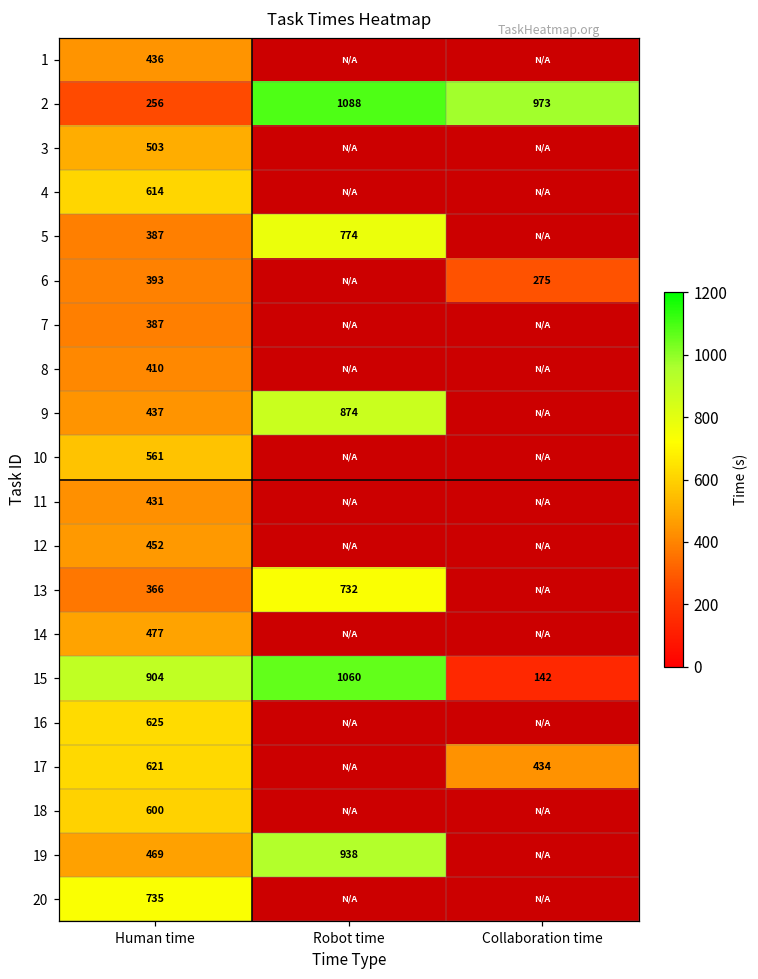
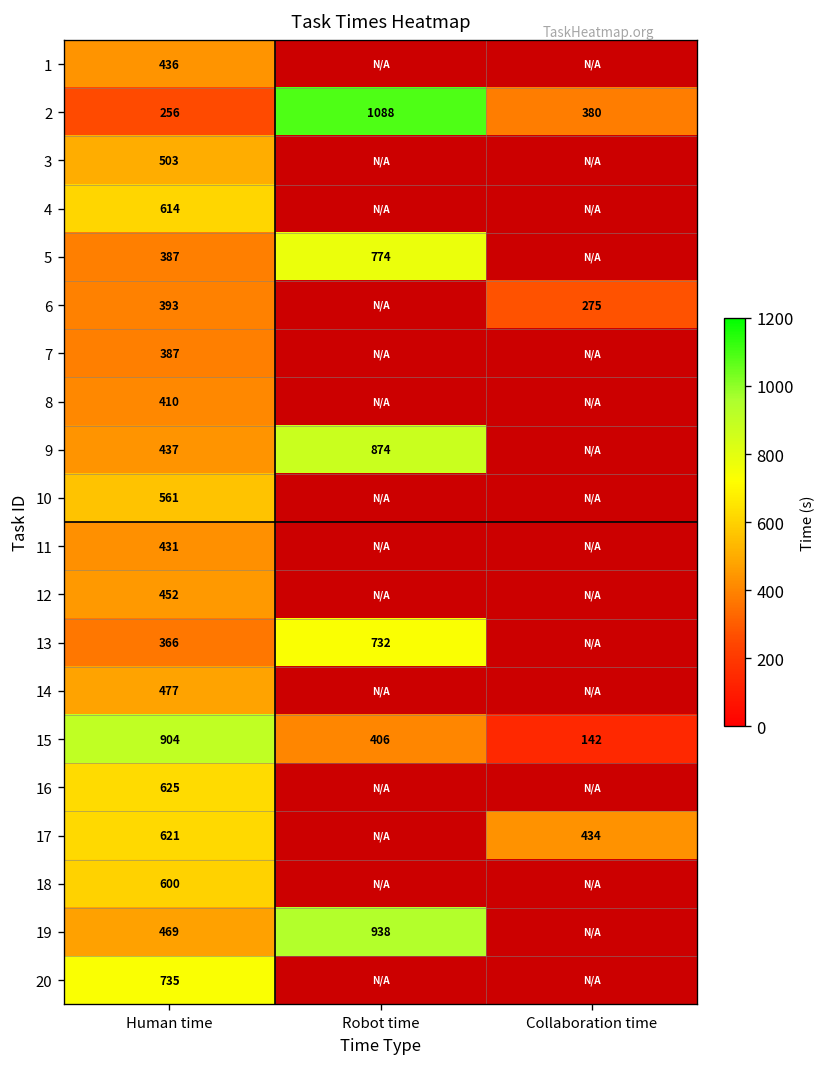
  {
    "1": {
      "Human time": 436
    },
    "2": {
      "Human time": 256,
      "Robot time": 1088,
-     "Collaboration time": 973
+     "Collaboration time": 380
    },
    "3": {
      "Human time": 503
    },
    "4": {
      "Human time": 614
    },
    "5": {
      "Human time": 387,
      "Robot time": 774
    },
    "6": {
      "Human time": 393,
      "Collaboration time": 275
    },
    "7": {
      "Human time": 387
    },
    "8": {
      "Human time": 410
    },
    "9": {
      "Human time": 437,
      "Robot time": 874
    },
    "10": {
      "Human time": 561
    },
    "11": {
      "Human time": 431
    },
    "12": {
      "Human time": 452
    },
    "13": {
      "Human time": 366,
      "Robot time": 732
    },
    "14": {
      "Human time": 477
    },
    "15": {
      "Human time": 904,
-     "Robot time": 1060,
+     "Robot time": 406,
      "Collaboration time": 142
    },
    "16": {
      "Human time": 625
    },
    "17": {
      "Human time": 621,
      "Collaboration time": 434
    },
    "18": {
      "Human time": 600
    },
    "19": {
      "Human time": 469,
      "Robot time": 938
    },
    "20": {
      "Human time": 735
    }
  }
